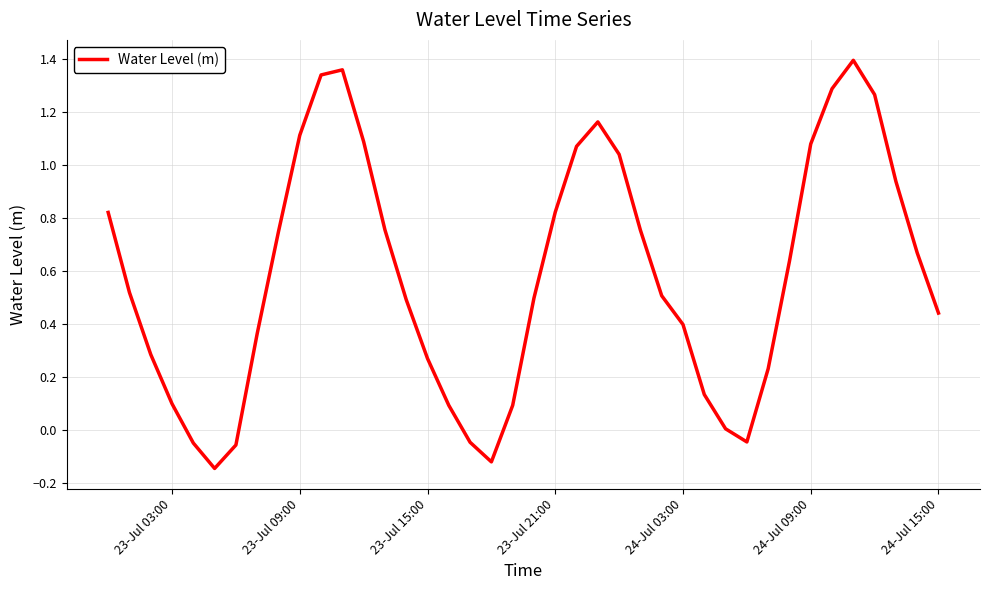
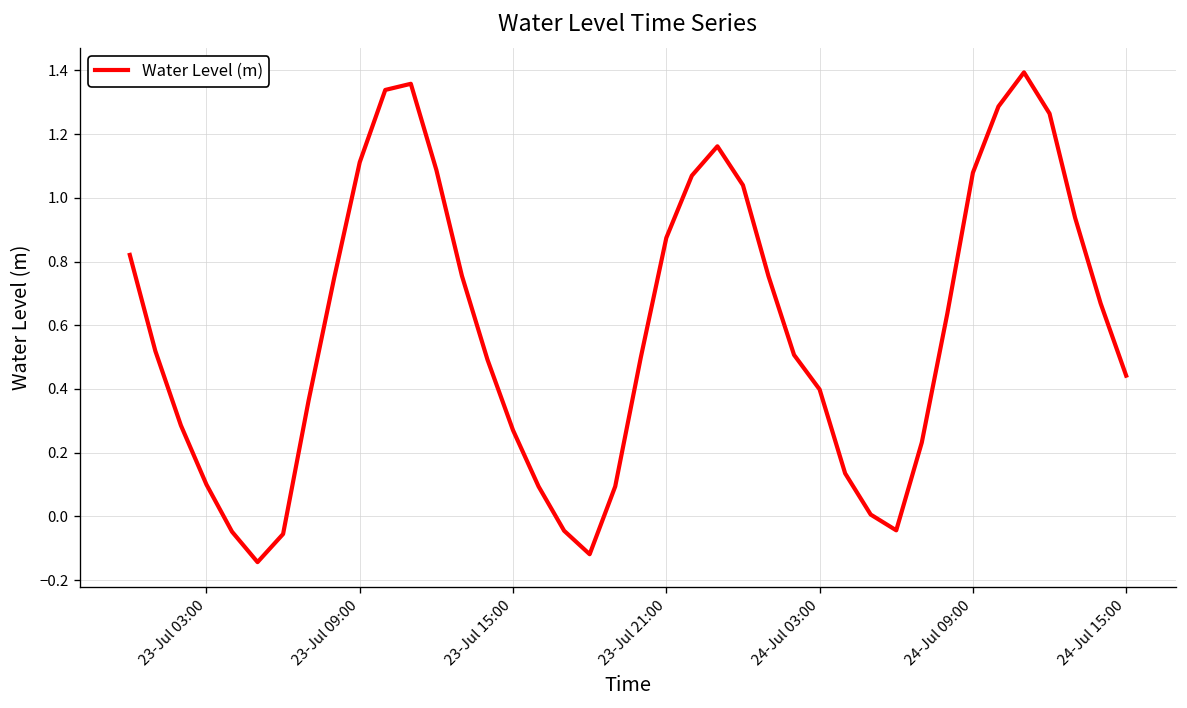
  {
    "23-Jul 03:00": 0.10,
    "23-Jul 09:00": 1.11,
    "23-Jul 15:00": 0.27,
-   "23-Jul 21:00": 0.82,
+   "23-Jul 21:00": 0.87,
    "24-Jul 03:00": 0.40,
    "24-Jul 09:00": 1.08,
    "24-Jul 15:00": 0.44
  }
